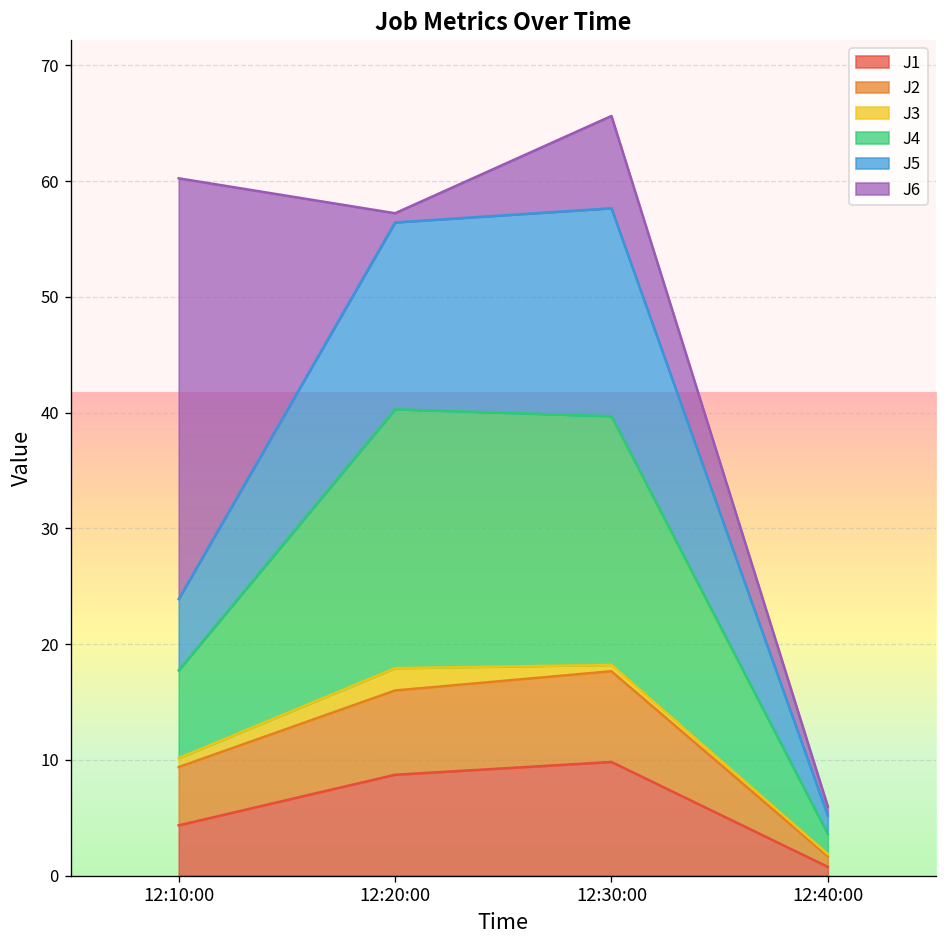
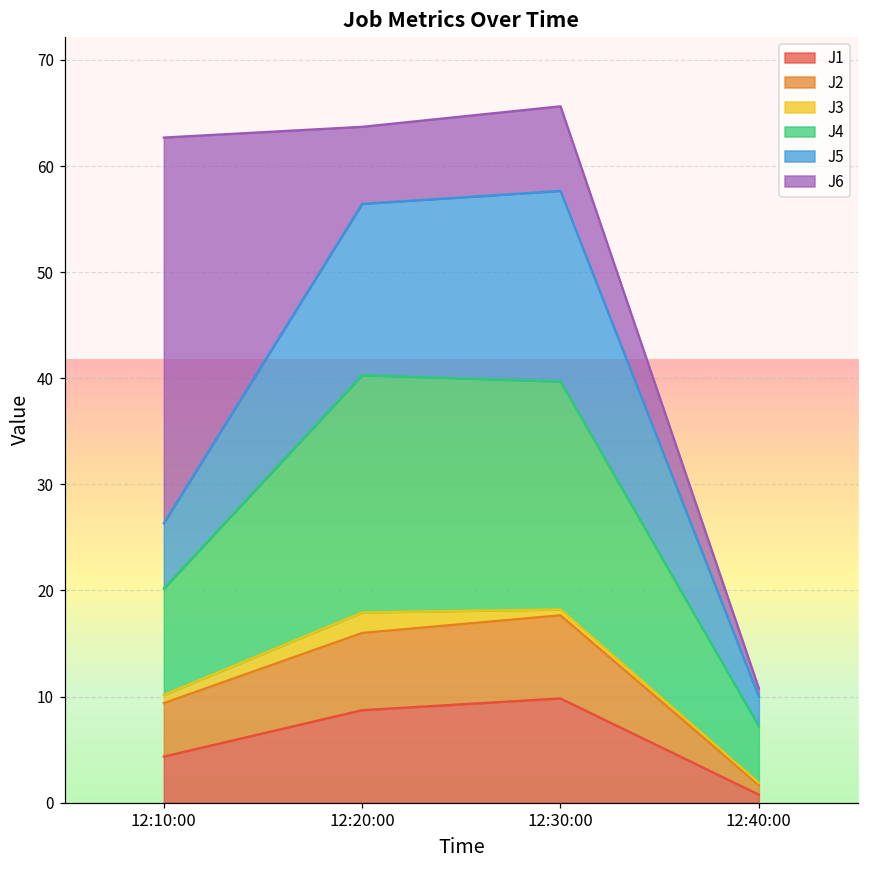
  {
    "J3": {
      "12:10:00": 1,
      "12:20:00": 2,
      "12:30:00": 1
    },
    "J4": {
-     "12:10:00": 8,
+     "12:10:00": 10,
      "12:20:00": 22,
      "12:30:00": 21,
-     "12:40:00": 2
+     "12:40:00": 5
    },
    "J5": {
      "12:10:00": 6,
      "12:20:00": 16,
      "12:30:00": 18,
-     "12:40:00": 2
+     "12:40:00": 3
    },
    "J6": {
      "12:10:00": 36,
-     "12:20:00": 1,
+     "12:20:00": 7,
      "12:30:00": 8,
      "12:40:00": 1
    }
  }
